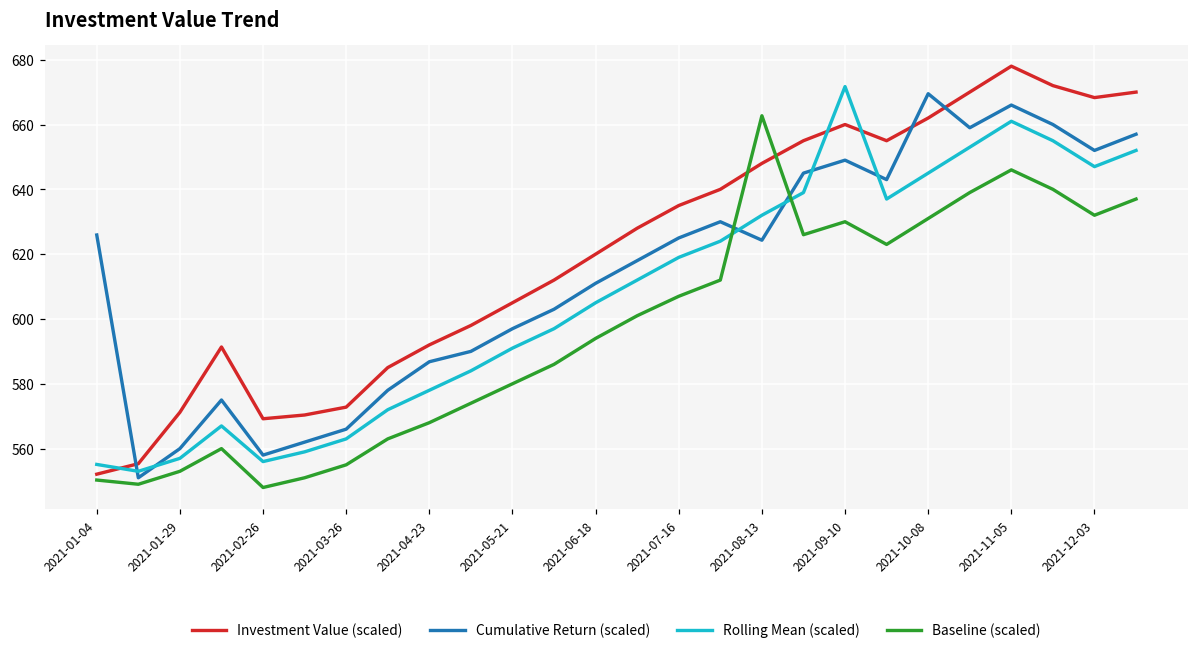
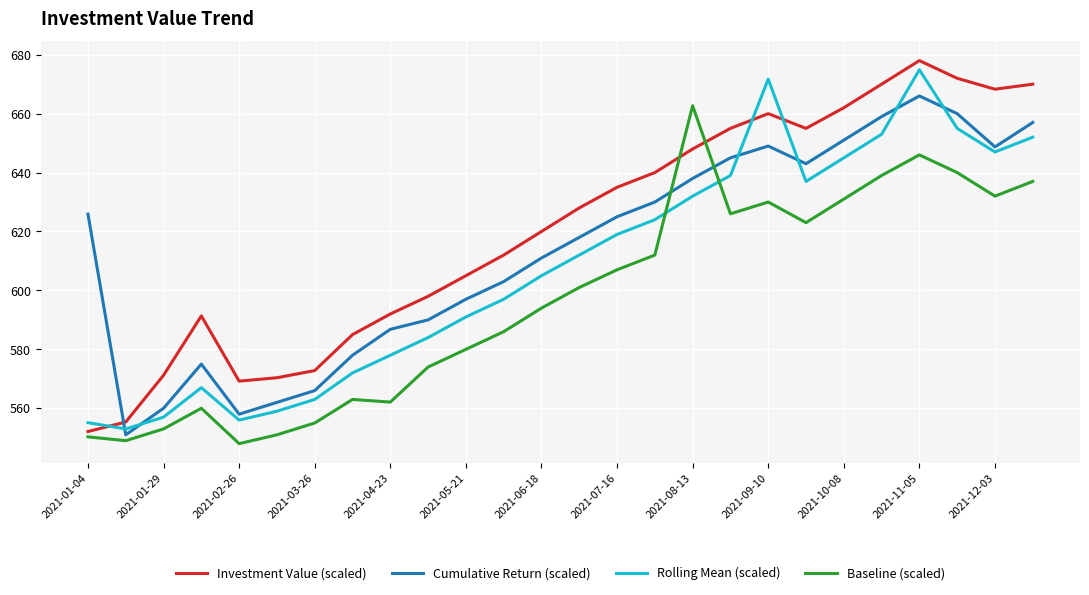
  {
    "Investment Value (scaled)": {
      "2021-01-04": 552,
      "2021-01-29": 571,
      "2021-02-26": 569,
      "2021-03-26": 573,
      "2021-04-23": 592,
      "2021-05-21": 605,
      "2021-06-18": 620,
      "2021-07-16": 635,
      "2021-08-13": 648,
      "2021-09-10": 660,
      "2021-10-08": 662,
      "2021-11-05": 678,
      "2021-12-03": 668
    },
    "Cumulative Return (scaled)": {
      "2021-01-04": 626,
      "2021-01-29": 560,
      "2021-02-26": 558,
      "2021-03-26": 566,
      "2021-04-23": 587,
      "2021-05-21": 597,
      "2021-06-18": 611,
      "2021-07-16": 625,
-     "2021-08-13": 624,
+     "2021-08-13": 638,
      "2021-09-10": 649,
-     "2021-10-08": 670,
+     "2021-10-08": 651,
      "2021-11-05": 666,
-     "2021-12-03": 652
+     "2021-12-03": 649
    },
    "Rolling Mean (scaled)": {
      "2021-01-04": 555,
      "2021-01-29": 557,
      "2021-02-26": 556,
      "2021-03-26": 563,
      "2021-04-23": 578,
      "2021-05-21": 591,
      "2021-06-18": 605,
      "2021-07-16": 619,
      "2021-08-13": 632,
      "2021-09-10": 672,
      "2021-10-08": 645,
-     "2021-11-05": 661,
+     "2021-11-05": 675,
      "2021-12-03": 647
    },
    "Baseline (scaled)": {
      "2021-01-04": 550,
      "2021-01-29": 553,
      "2021-02-26": 548,
      "2021-03-26": 555,
-     "2021-04-23": 568,
+     "2021-04-23": 562,
      "2021-05-21": 580,
      "2021-06-18": 594,
      "2021-07-16": 607,
      "2021-08-13": 663,
      "2021-09-10": 630,
      "2021-10-08": 631,
      "2021-11-05": 646,
      "2021-12-03": 632
    }
  }
